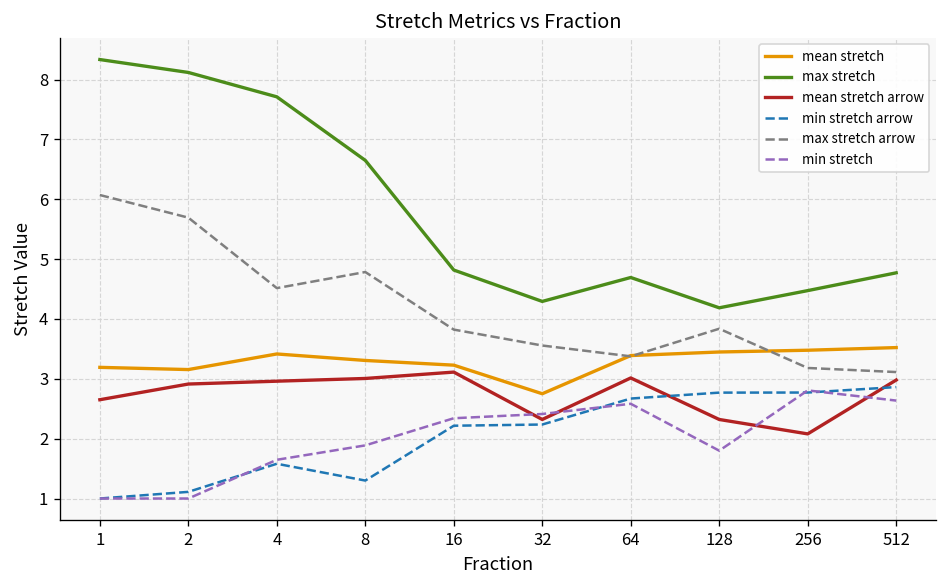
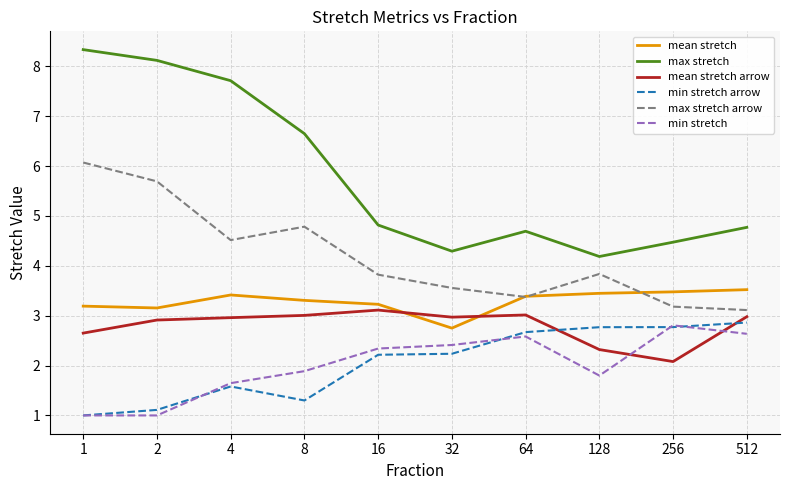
  {
    "mean stretch": {
      "1": 3.2,
      "2": 3.2,
      "4": 3.4,
      "8": 3.3,
      "16": 3.2,
      "32": 2.8,
      "128": 3.4,
      "256": 3.5,
      "512": 3.5
    },
    "max stretch": {
      "1": 8.3,
      "2": 8.1,
      "4": 7.7,
      "8": 6.6,
      "16": 4.8,
      "32": 4.3,
      "64": 4.7,
      "128": 4.2,
      "256": 4.5,
      "512": 4.8
    },
    "mean stretch arrow": {
      "1": 2.7,
      "2": 2.9,
      "4": 3.0,
      "8": 3.0,
      "16": 3.1,
-     "32": 2.3,
+     "32": 3.0,
      "64": 3.0,
      "128": 2.3,
      "256": 2.1,
      "512": 3.0
    },
    "min stretch arrow": {
      "2": 1.1,
      "4": 1.6,
      "8": 1.3,
      "16": 2.2,
      "32": 2.2,
      "64": 2.7,
      "128": 2.8,
      "512": 2.9
    },
    "max stretch arrow": {
      "1": 6.1,
      "2": 5.7,
      "4": 4.5,
      "8": 4.8,
      "16": 3.8,
      "32": 3.6,
      "128": 3.8,
      "256": 3.2,
      "512": 3.1
    },
    "min stretch": {
      "2": 1.0,
      "4": 1.6,
      "8": 1.9,
      "16": 2.3,
      "32": 2.4,
      "64": 2.6,
      "128": 1.8,
      "512": 2.6
    }
  }
